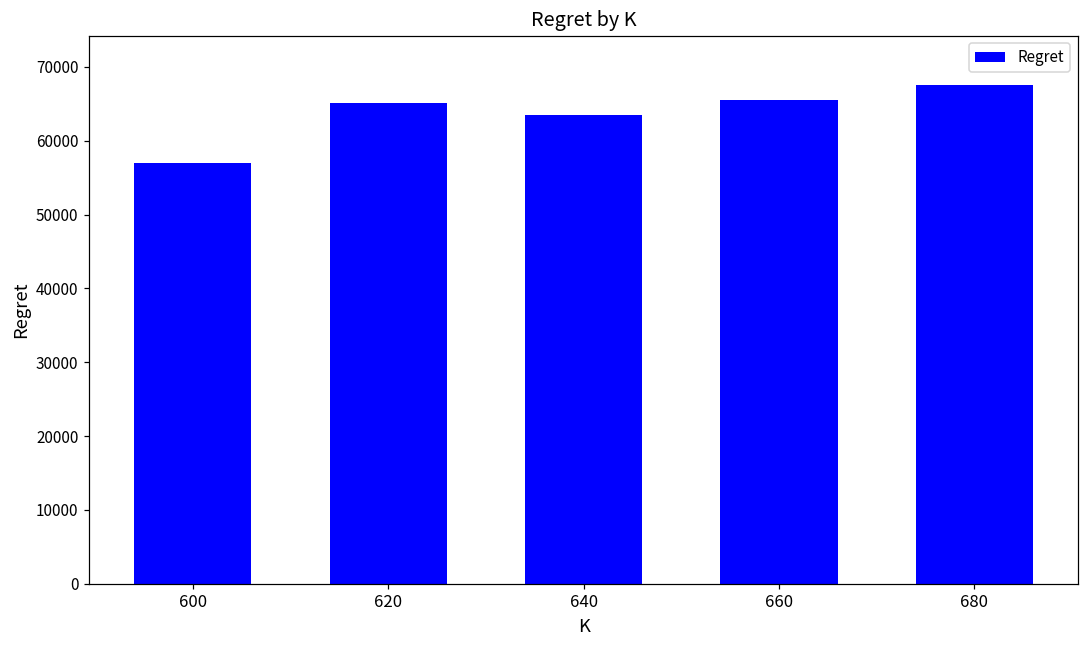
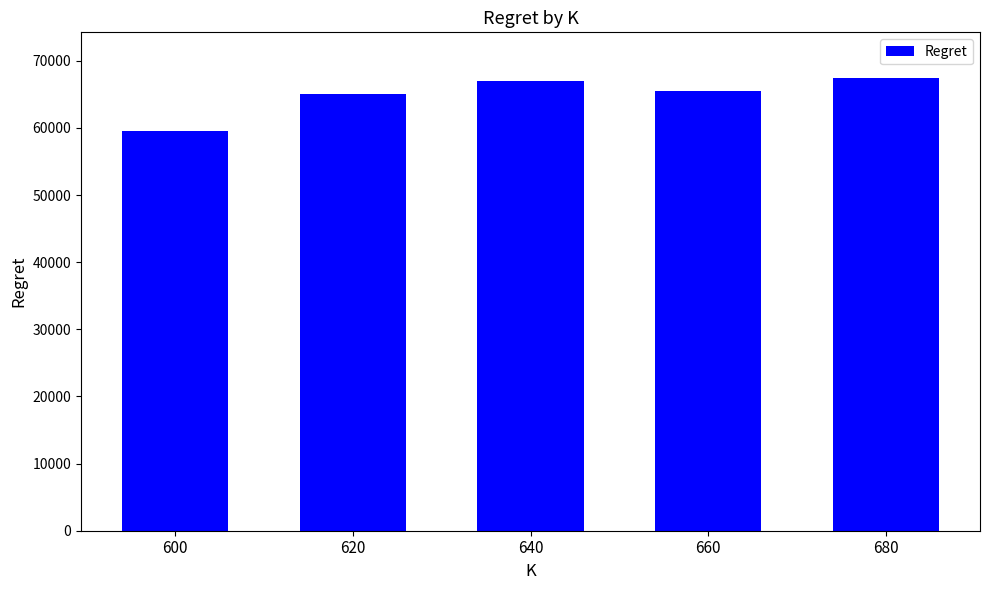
  {
-   "600": 57000,
+   "600": 60000,
    "620": 65000,
-   "640": 64000,
+   "640": 67000,
    "660": 66000,
    "680": 67000
  }
